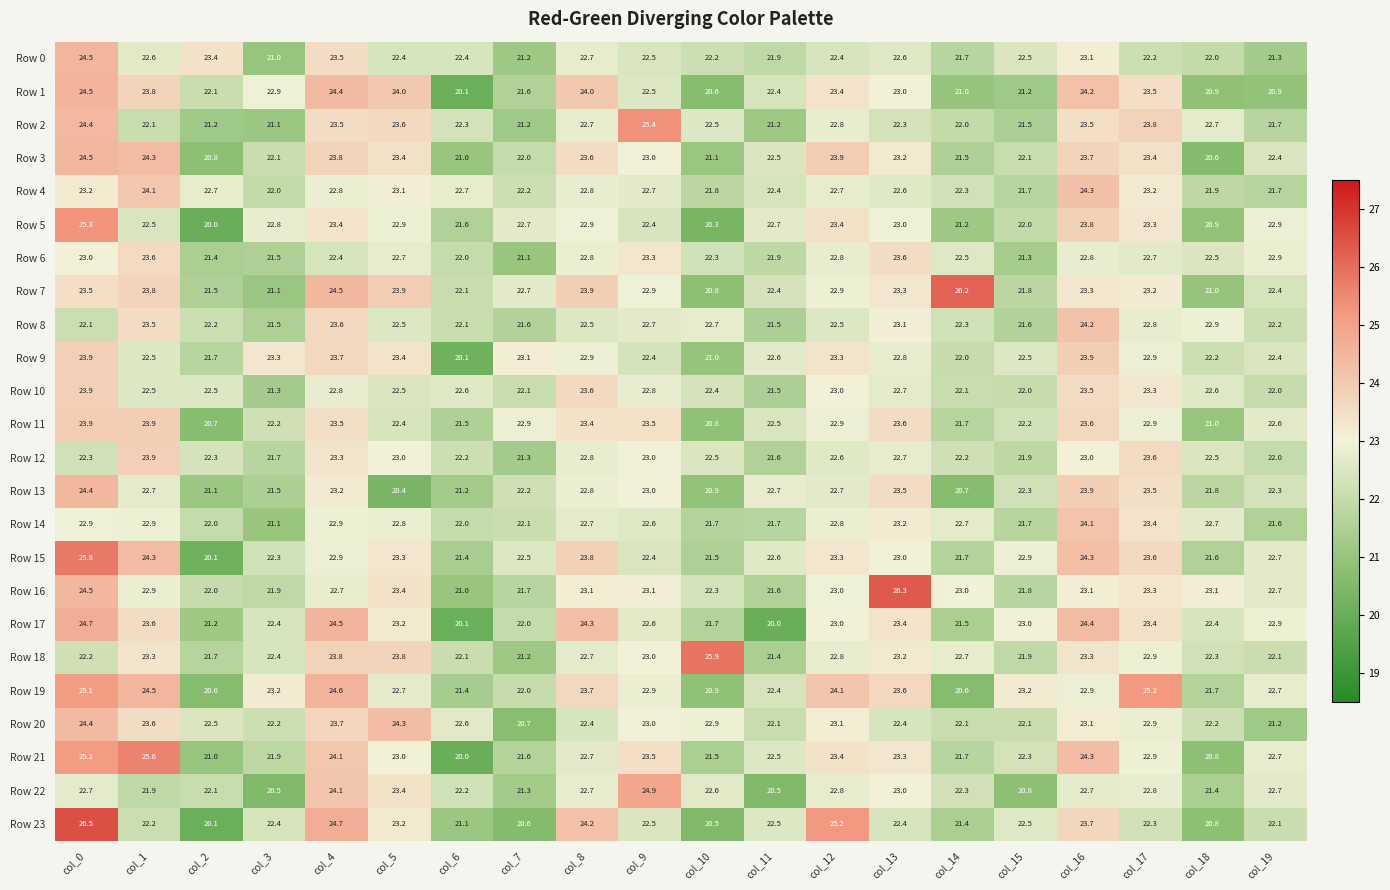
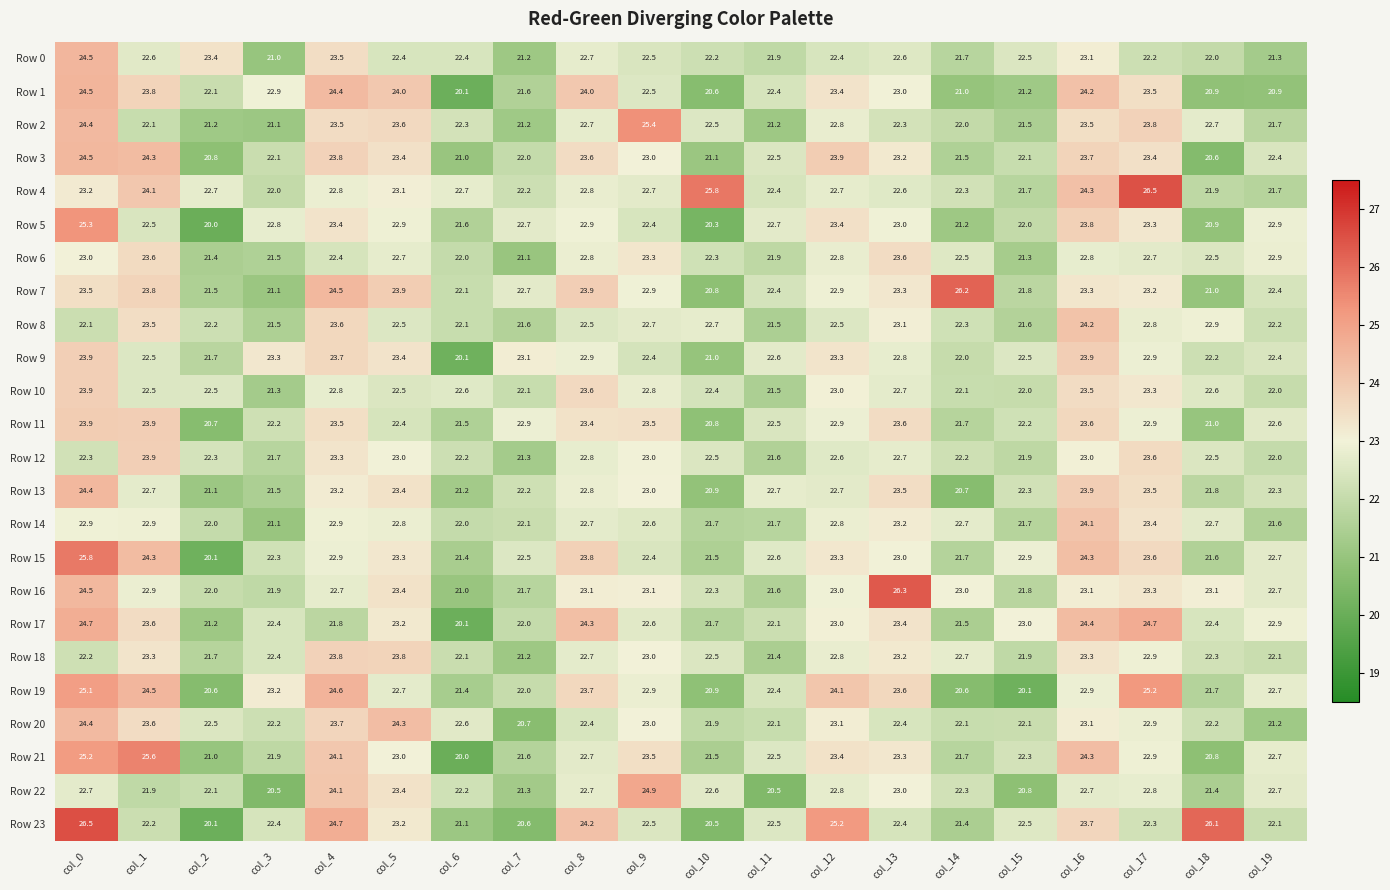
  {
    "Row 4": {
      "col_0": 23.2,
      "col_1": 24.1,
      "col_2": 22.7,
      "col_3": 22.0,
      "col_4": 22.8,
      "col_5": 23.1,
      "col_6": 22.7,
      "col_7": 22.2,
      "col_8": 22.8,
      "col_9": 22.7,
-     "col_10": 21.8,
+     "col_10": 25.8,
      "col_11": 22.4,
      "col_12": 22.7,
      "col_13": 22.6,
      "col_14": 22.3,
      "col_15": 21.7,
      "col_16": 24.3,
-     "col_17": 23.2,
+     "col_17": 26.5,
      "col_18": 21.9,
      "col_19": 21.7
    },
    "Row 13": {
      "col_0": 24.4,
      "col_1": 22.7,
      "col_2": 21.1,
      "col_3": 21.5,
      "col_4": 23.2,
-     "col_5": 20.4,
+     "col_5": 23.4,
      "col_6": 21.2,
      "col_7": 22.2,
      "col_8": 22.8,
      "col_9": 23.0,
      "col_10": 20.9,
      "col_11": 22.7,
      "col_12": 22.7,
      "col_13": 23.5,
      "col_14": 20.7,
      "col_15": 22.3,
      "col_16": 23.9,
      "col_17": 23.5,
      "col_18": 21.8,
      "col_19": 22.3
    },
    "Row 17": {
      "col_0": 24.7,
      "col_1": 23.6,
      "col_2": 21.2,
      "col_3": 22.4,
-     "col_4": 24.5,
+     "col_4": 21.8,
      "col_5": 23.2,
      "col_6": 20.1,
      "col_7": 22.0,
      "col_8": 24.3,
      "col_9": 22.6,
      "col_10": 21.7,
-     "col_11": 20.0,
+     "col_11": 22.1,
      "col_12": 23.0,
      "col_13": 23.4,
      "col_14": 21.5,
      "col_15": 23.0,
      "col_16": 24.4,
-     "col_17": 23.4,
+     "col_17": 24.7,
      "col_18": 22.4,
      "col_19": 22.9
    },
    "Row 18": {
      "col_0": 22.2,
      "col_1": 23.3,
      "col_2": 21.7,
      "col_3": 22.4,
      "col_4": 23.8,
      "col_5": 23.8,
      "col_6": 22.1,
      "col_7": 21.2,
      "col_8": 22.7,
      "col_9": 23.0,
-     "col_10": 25.9,
+     "col_10": 22.5,
      "col_11": 21.4,
      "col_12": 22.8,
      "col_13": 23.2,
      "col_14": 22.7,
      "col_15": 21.9,
      "col_16": 23.3,
      "col_17": 22.9,
      "col_18": 22.3,
      "col_19": 22.1
    },
    "Row 19": {
      "col_0": 25.1,
      "col_1": 24.5,
      "col_2": 20.6,
      "col_3": 23.2,
      "col_4": 24.6,
      "col_5": 22.7,
      "col_6": 21.4,
      "col_7": 22.0,
      "col_8": 23.7,
      "col_9": 22.9,
      "col_10": 20.9,
      "col_11": 22.4,
      "col_12": 24.1,
      "col_13": 23.6,
      "col_14": 20.6,
-     "col_15": 23.2,
+     "col_15": 20.1,
      "col_16": 22.9,
      "col_17": 25.2,
      "col_18": 21.7,
      "col_19": 22.7
    },
    "Row 20": {
      "col_0": 24.4,
      "col_1": 23.6,
      "col_2": 22.5,
      "col_3": 22.2,
      "col_4": 23.7,
      "col_5": 24.3,
      "col_6": 22.6,
      "col_7": 20.7,
      "col_8": 22.4,
      "col_9": 23.0,
-     "col_10": 22.9,
+     "col_10": 21.9,
      "col_11": 22.1,
      "col_12": 23.1,
      "col_13": 22.4,
      "col_14": 22.1,
      "col_15": 22.1,
      "col_16": 23.1,
      "col_17": 22.9,
      "col_18": 22.2,
      "col_19": 21.2
    },
    "Row 23": {
      "col_0": 26.5,
      "col_1": 22.2,
      "col_2": 20.1,
      "col_3": 22.4,
      "col_4": 24.7,
      "col_5": 23.2,
      "col_6": 21.1,
      "col_7": 20.6,
      "col_8": 24.2,
      "col_9": 22.5,
      "col_10": 20.5,
      "col_11": 22.5,
      "col_12": 25.2,
      "col_13": 22.4,
      "col_14": 21.4,
      "col_15": 22.5,
      "col_16": 23.7,
      "col_17": 22.3,
-     "col_18": 20.8,
+     "col_18": 26.1,
      "col_19": 22.1
    }
  }
